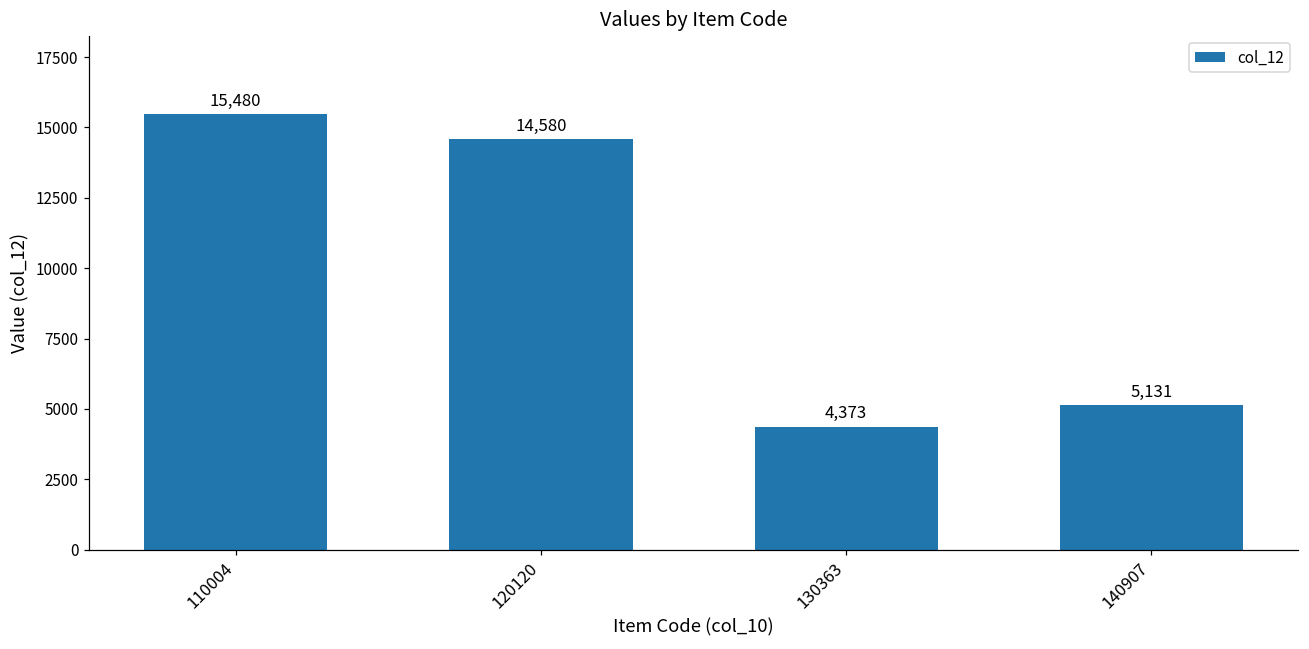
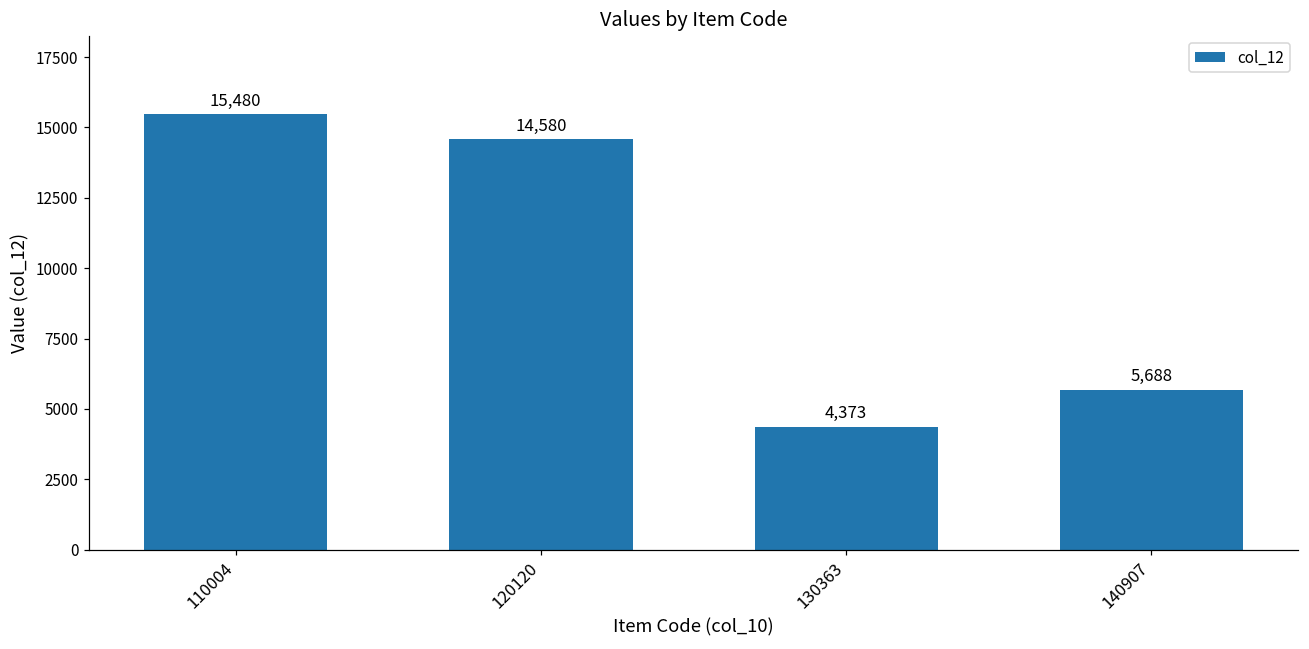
  {
    "110004": "15,480",
    "120120": "14,580",
    "130363": "4,373",
-   "140907": "5,131"
+   "140907": "5,688"
  }
